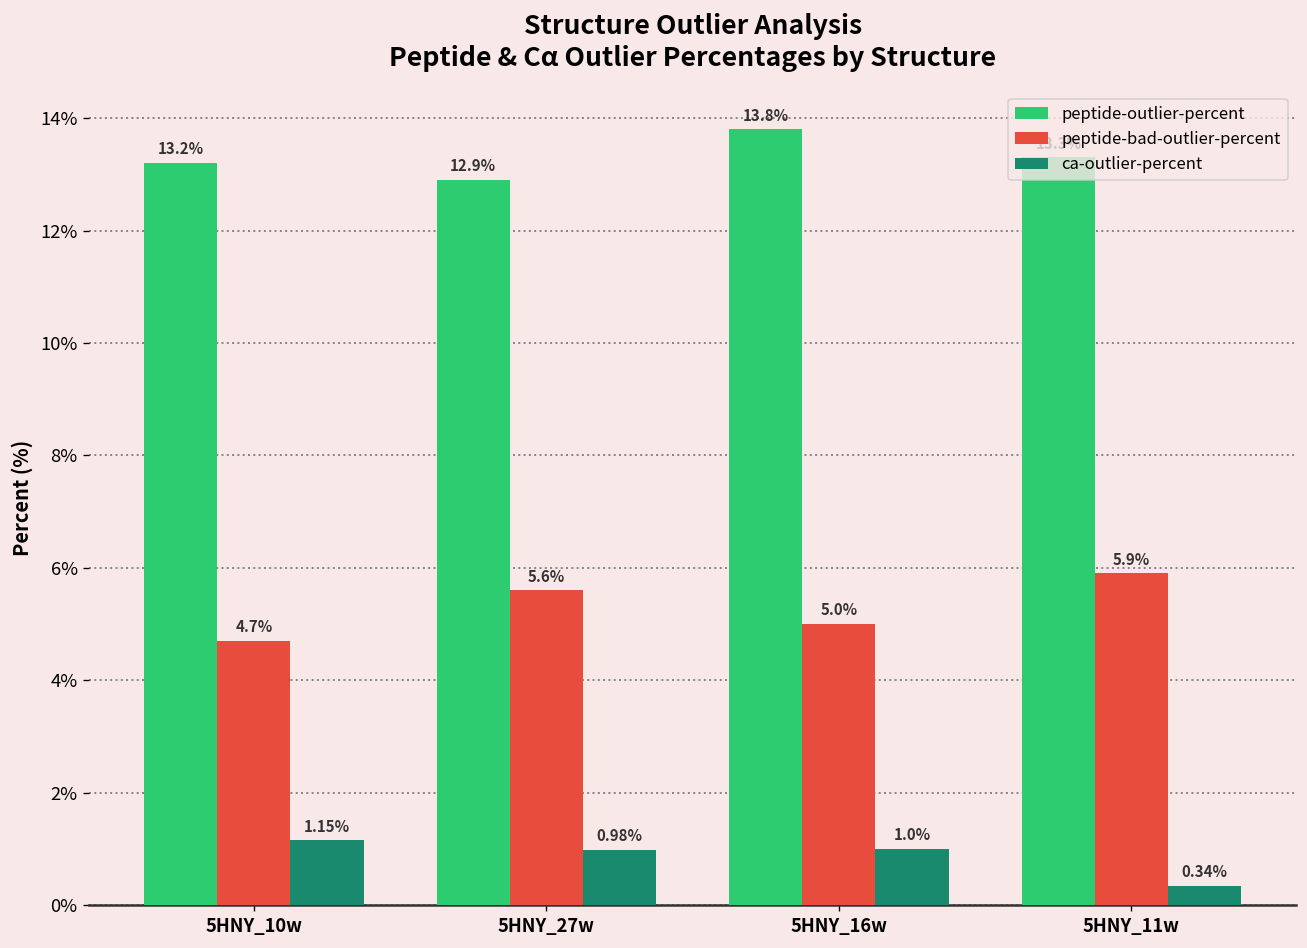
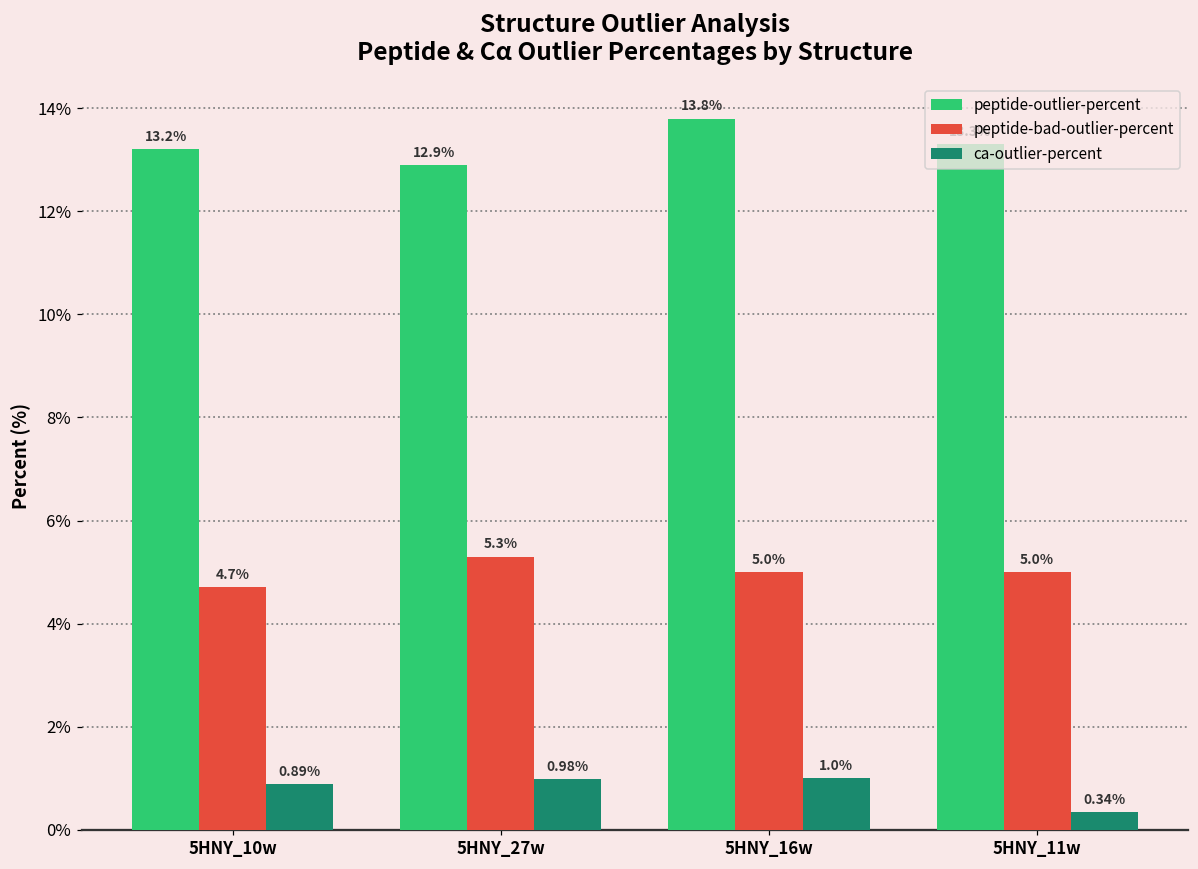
  {
    "peptide-outlier-percent": {
      "5HNY_10w": "13.2%",
      "5HNY_27w": "12.9%",
      "5HNY_16w": "13.8%"
    },
    "peptide-bad-outlier-percent": {
      "5HNY_10w": "4.7%",
-     "5HNY_27w": "5.6%",
+     "5HNY_27w": "5.3%",
      "5HNY_16w": "5.0%",
-     "5HNY_11w": "5.9%"
+     "5HNY_11w": "5.0%"
    },
    "ca-outlier-percent": {
-     "5HNY_10w": "1.15%",
+     "5HNY_10w": "0.89%",
      "5HNY_27w": "0.98%",
      "5HNY_16w": "1.0%",
      "5HNY_11w": "0.34%"
    }
  }
